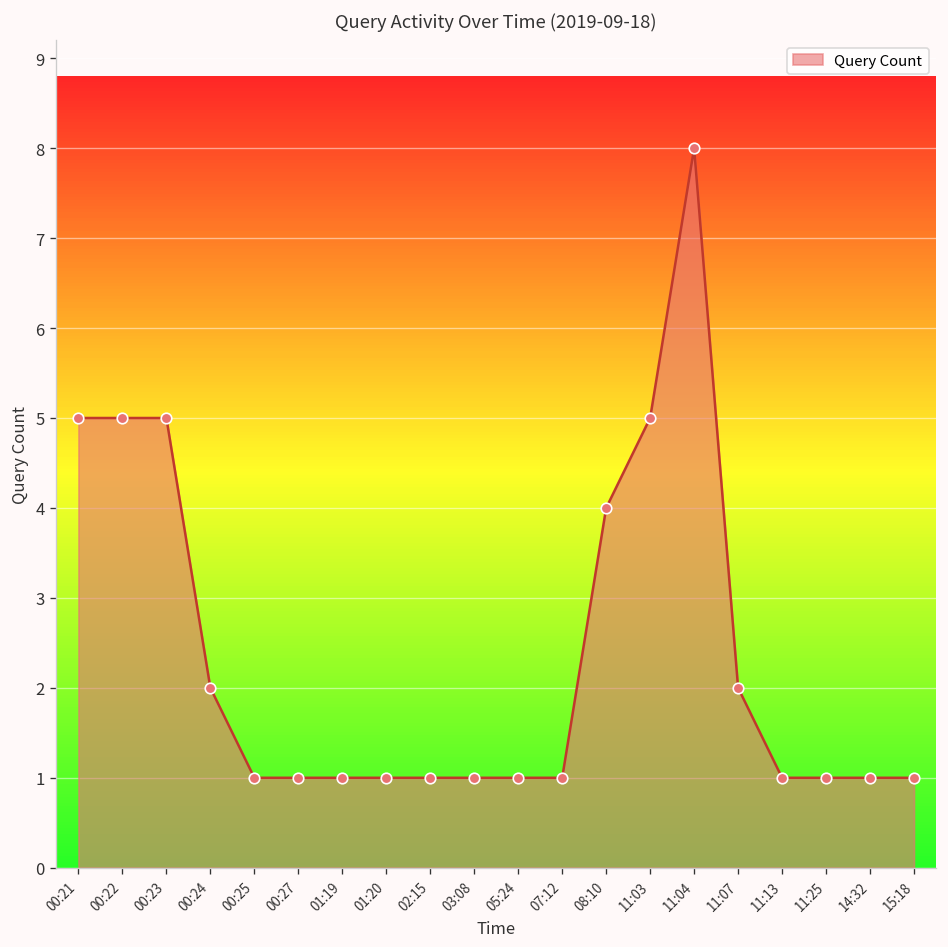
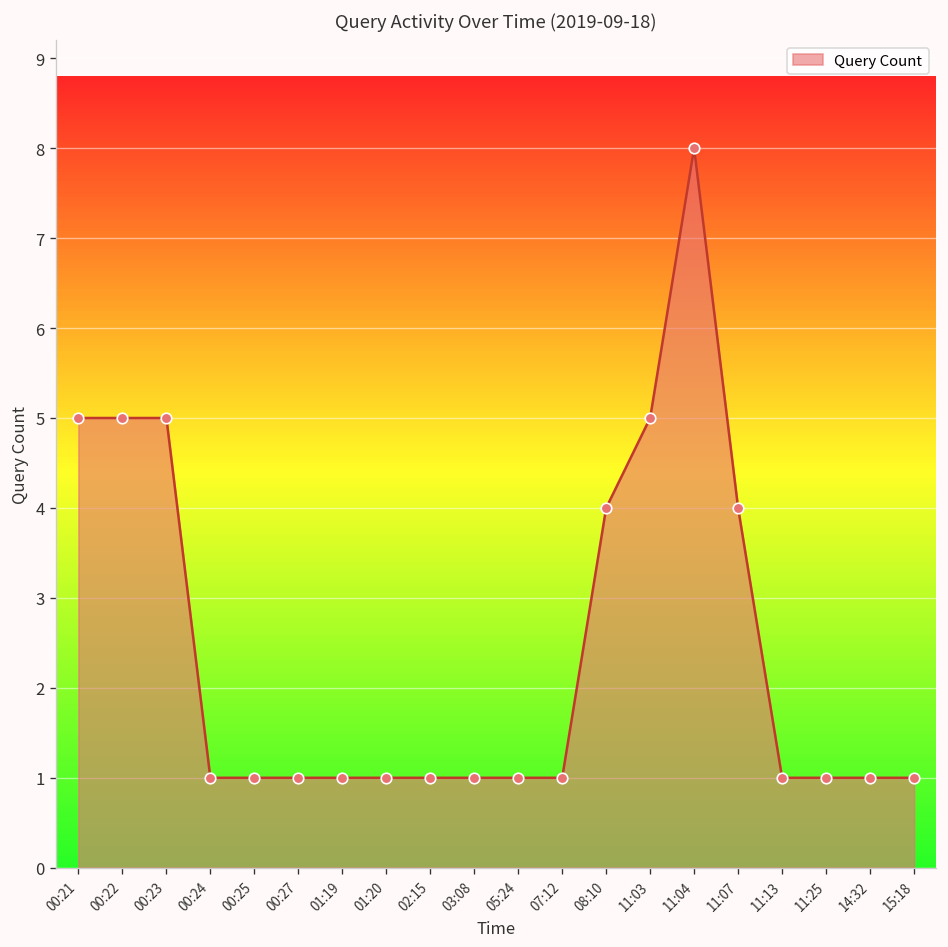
  {
    "00:21": 5,
    "00:22": 5,
    "00:23": 5,
-   "00:24": 2,
+   "00:24": 1,
    "00:25": 1,
    "00:27": 1,
    "01:19": 1,
    "01:20": 1,
    "02:15": 1,
    "03:08": 1,
    "05:24": 1,
    "07:12": 1,
    "08:10": 4,
    "11:03": 5,
    "11:04": 8,
-   "11:07": 2,
+   "11:07": 4,
    "11:13": 1,
    "11:25": 1,
    "14:32": 1,
    "15:18": 1
  }
